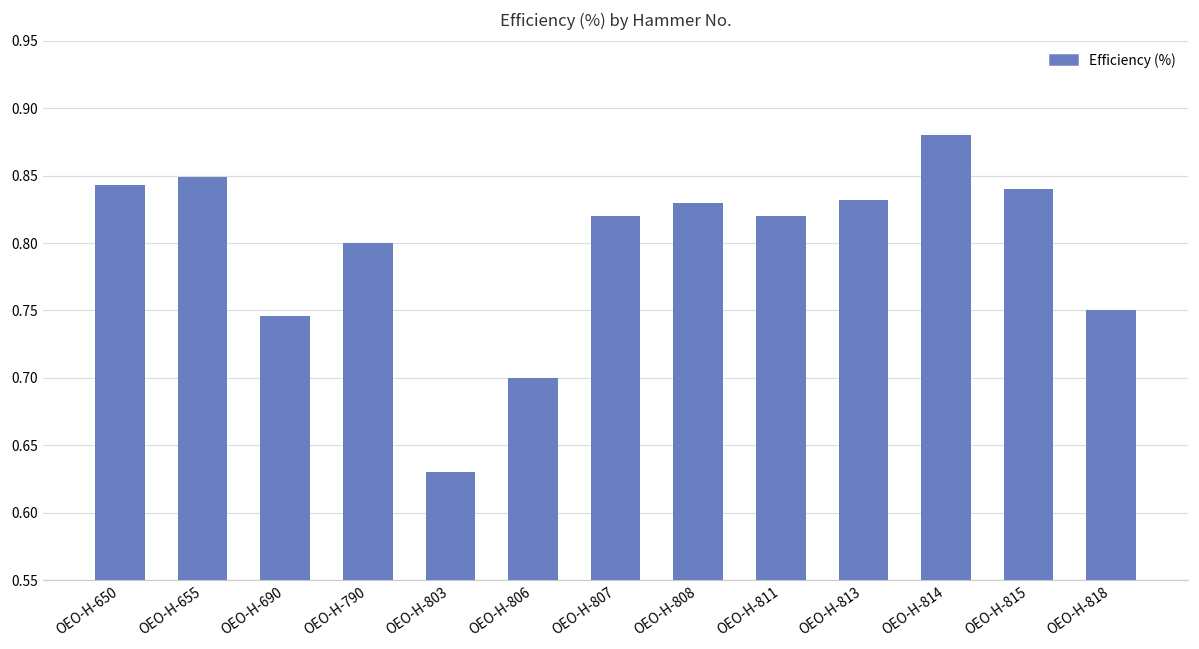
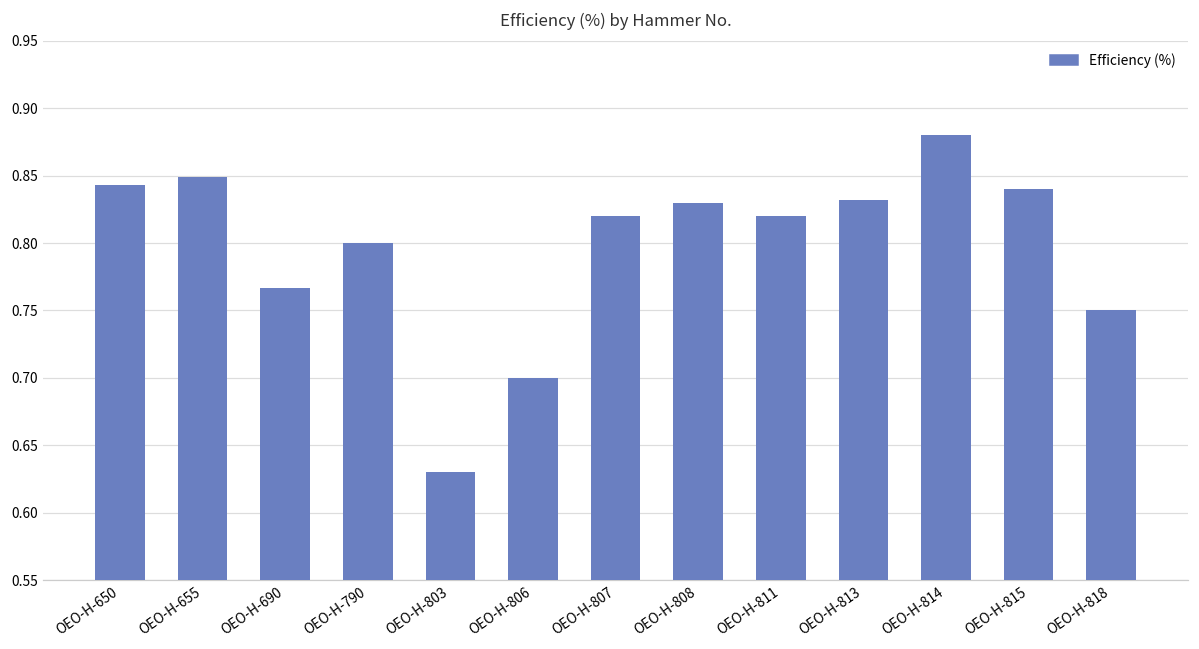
  {
    "OEO-H-650": 0.843,
    "OEO-H-655": 0.849,
-   "OEO-H-690": 0.746,
+   "OEO-H-690": 0.767,
    "OEO-H-790": 0.800,
    "OEO-H-803": 0.630,
    "OEO-H-806": 0.700,
    "OEO-H-807": 0.820,
    "OEO-H-808": 0.830,
    "OEO-H-811": 0.820,
    "OEO-H-813": 0.832,
    "OEO-H-814": 0.880,
    "OEO-H-815": 0.840,
    "OEO-H-818": 0.750
  }
